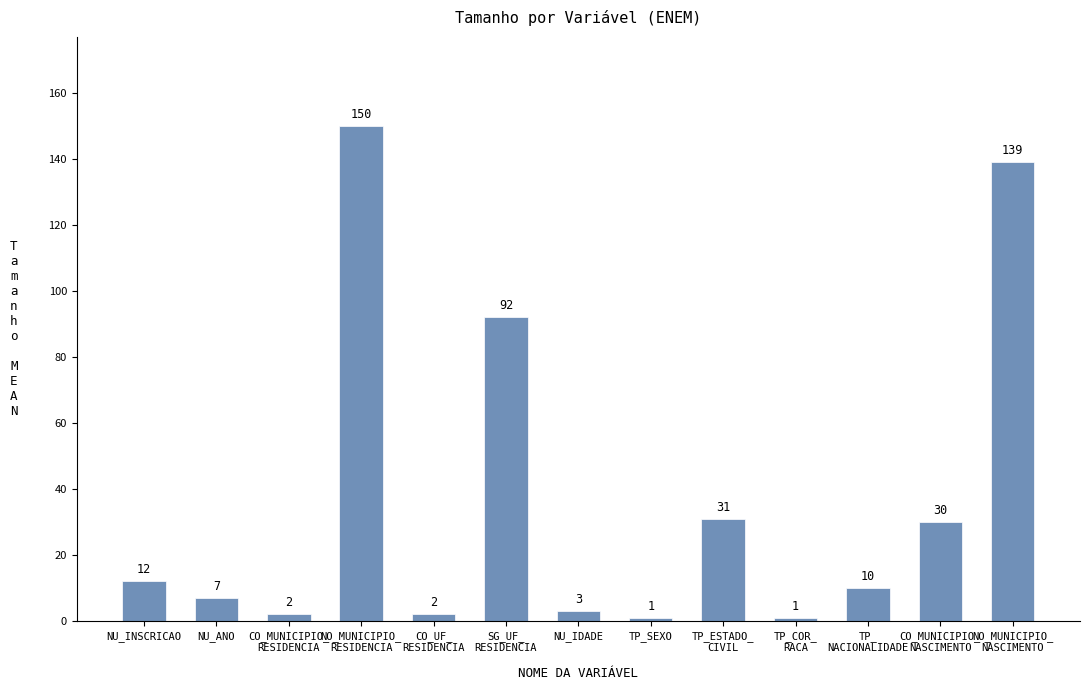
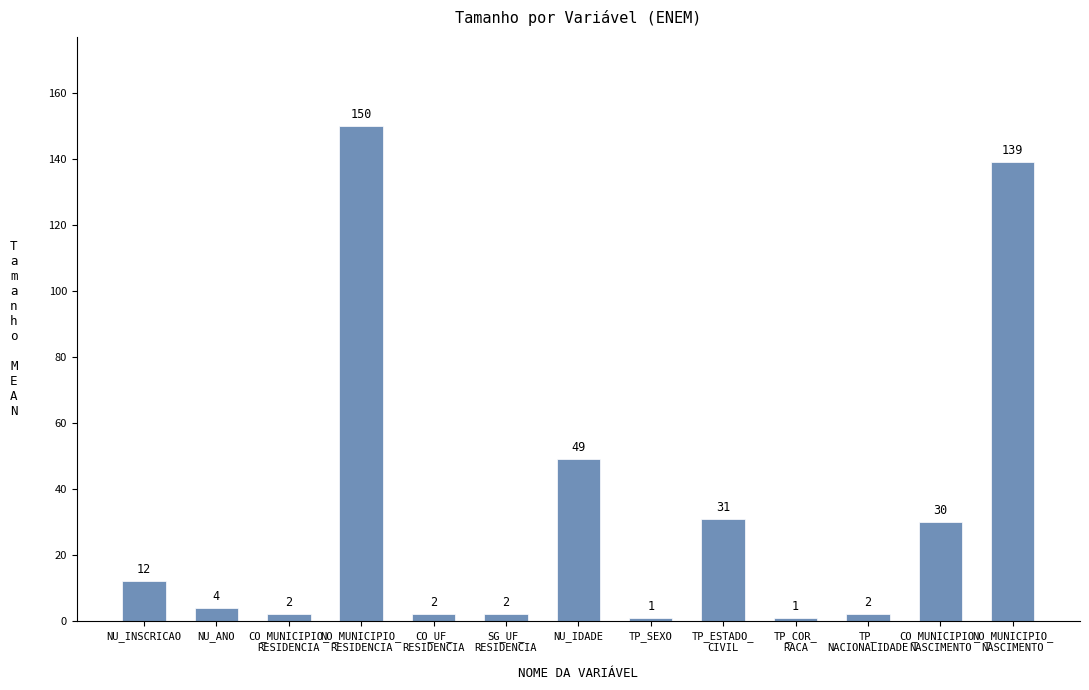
  {
    "NU_INSCRICAO": 12,
-   "NU_ANO": 7,
+   "NU_ANO": 4,
    "CO_MUNICIPIO_ RESIDENCIA": 2,
    "NO_MUNICIPIO_ RESIDENCIA": 150,
    "CO_UF_ RESIDENCIA": 2,
-   "SG_UF_ RESIDENCIA": 92,
-   "NU_IDADE": 3,
+   "SG_UF_ RESIDENCIA": 2,
+   "NU_IDADE": 49,
    "TP_SEXO": 1,
    "TP_ESTADO_ CIVIL": 31,
    "TP_COR_ RACA": 1,
-   "TP_ NACIONALIDADE": 10,
+   "TP_ NACIONALIDADE": 2,
    "CO_MUNICIPIO_ NASCIMENTO": 30,
    "NO_MUNICIPIO_ NASCIMENTO": 139
  }
